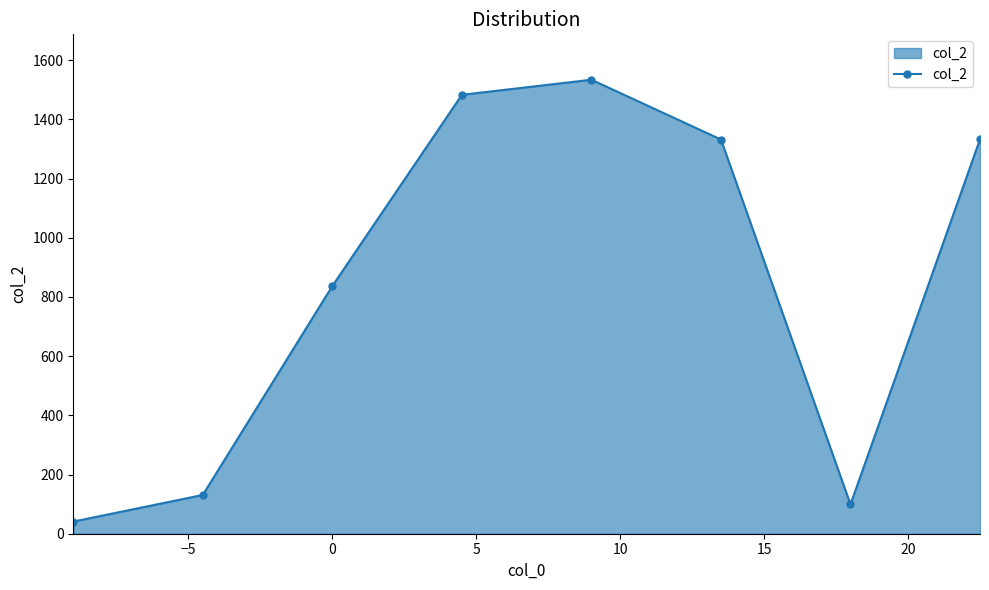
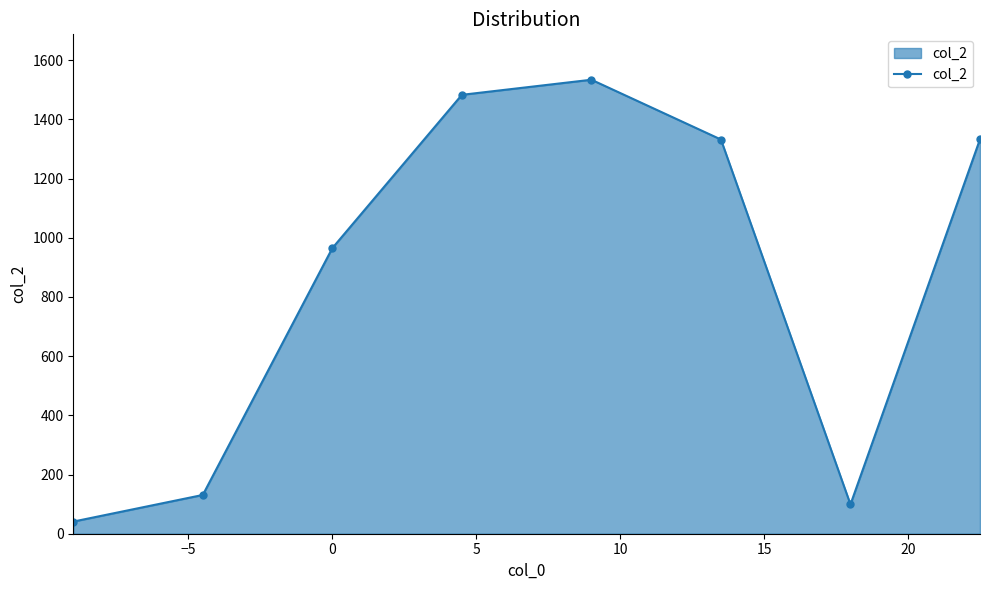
  {
-   "0": 840
+   "0": 970
  }
